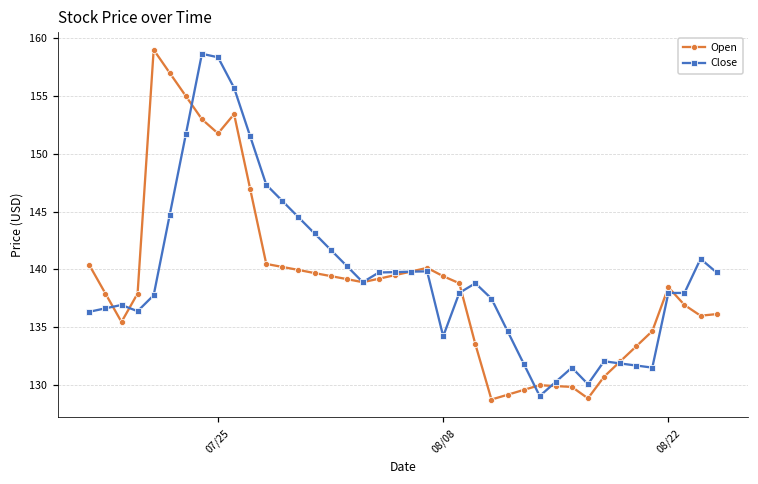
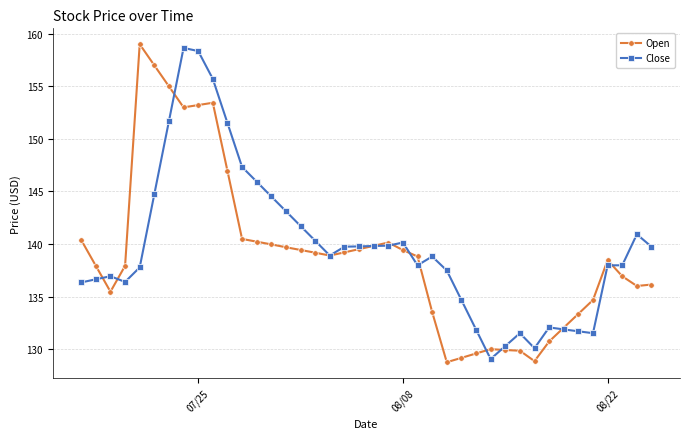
  {
    "Open": {
-     "07/25": 151.8,
+     "07/25": 153.2,
      "08/08": 139.4,
      "08/22": 138.5
    },
    "Close": {
      "07/25": 158.4,
-     "08/08": 134.2,
+     "08/08": 140.1,
      "08/22": 138.0
    }
  }
